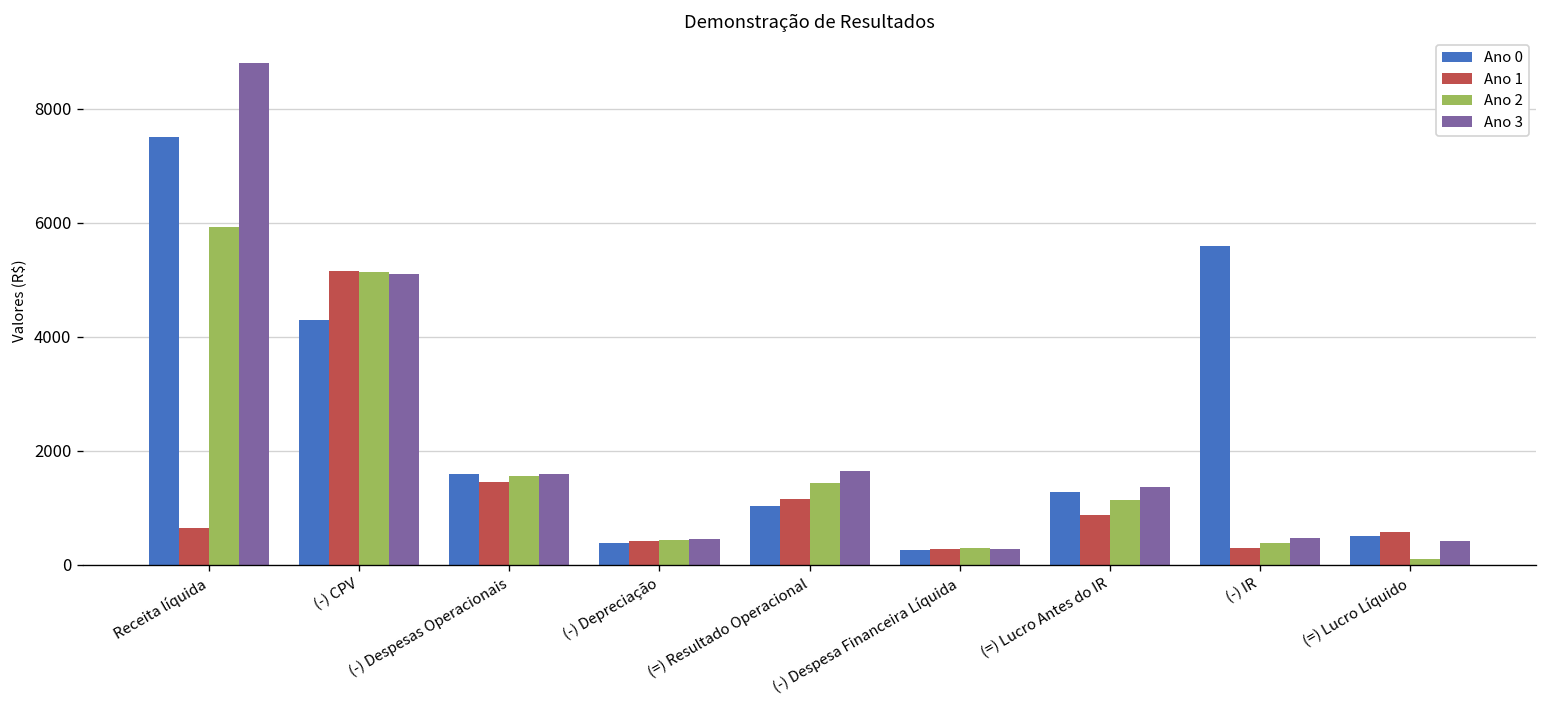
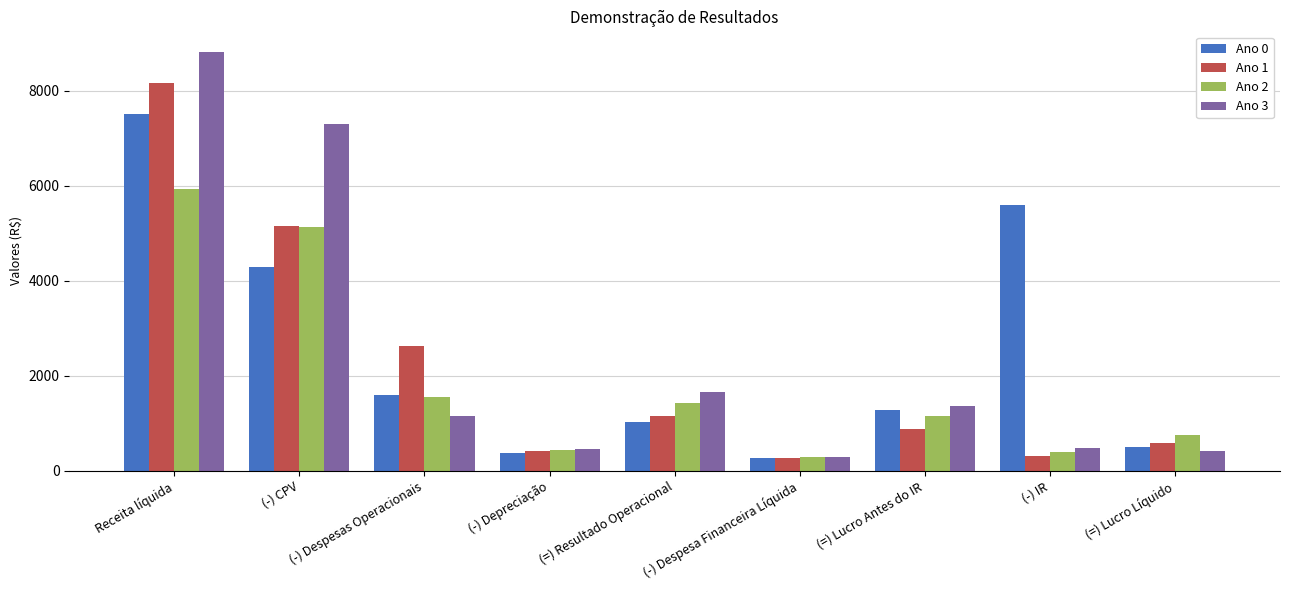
  {
    "Ano 0": {
      "Receita líquida": 7500,
      "(-) CPV": 4300,
      "(-) Despesas Operacionais": 1600,
      "(-) Depreciação": 400,
      "(=) Resultado Operacional": 1000,
      "(-) Despesa Financeira Líquida": 300,
      "(=) Lucro Antes do IR": 1300,
      "(-) IR": 5600,
      "(=) Lucro Líquido": 500
    },
    "Ano 1": {
-     "Receita líquida": 600,
+     "Receita líquida": 8200,
      "(-) CPV": 5200,
-     "(-) Despesas Operacionais": 1500,
+     "(-) Despesas Operacionais": 2600,
      "(-) Depreciação": 400,
      "(=) Resultado Operacional": 1200,
      "(-) Despesa Financeira Líquida": 300,
      "(=) Lucro Antes do IR": 900,
      "(-) IR": 300,
      "(=) Lucro Líquido": 600
    },
    "Ano 2": {
      "Receita líquida": 5900,
      "(-) CPV": 5100,
      "(-) Despesas Operacionais": 1600,
      "(-) Depreciação": 400,
      "(=) Resultado Operacional": 1400,
      "(-) Despesa Financeira Líquida": 300,
      "(=) Lucro Antes do IR": 1100,
      "(-) IR": 400,
-     "(=) Lucro Líquido": 100
+     "(=) Lucro Líquido": 800
    },
    "Ano 3": {
      "Receita líquida": 8800,
-     "(-) CPV": 5100,
-     "(-) Despesas Operacionais": 1600,
+     "(-) CPV": 7300,
+     "(-) Despesas Operacionais": 1100,
      "(-) Depreciação": 500,
      "(=) Resultado Operacional": 1700,
      "(-) Despesa Financeira Líquida": 300,
      "(=) Lucro Antes do IR": 1400,
      "(-) IR": 500,
      "(=) Lucro Líquido": 400
    }
  }
